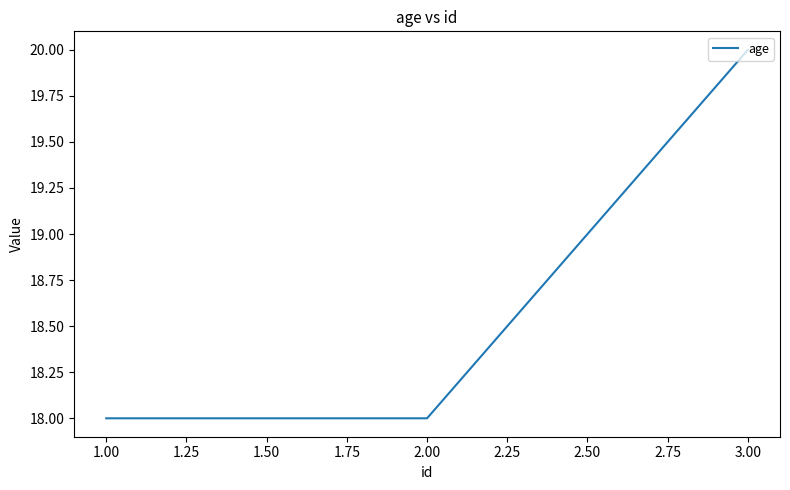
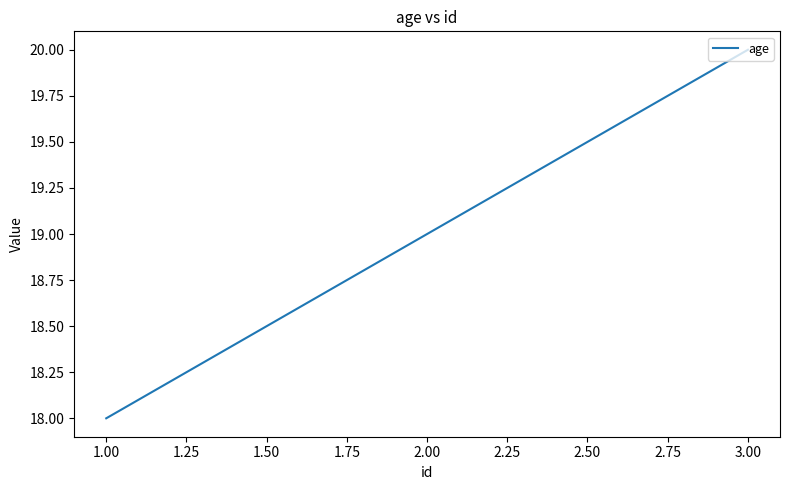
  {
    "1.00": 18,
-   "2.00": 18
+   "2.00": 19
  }
